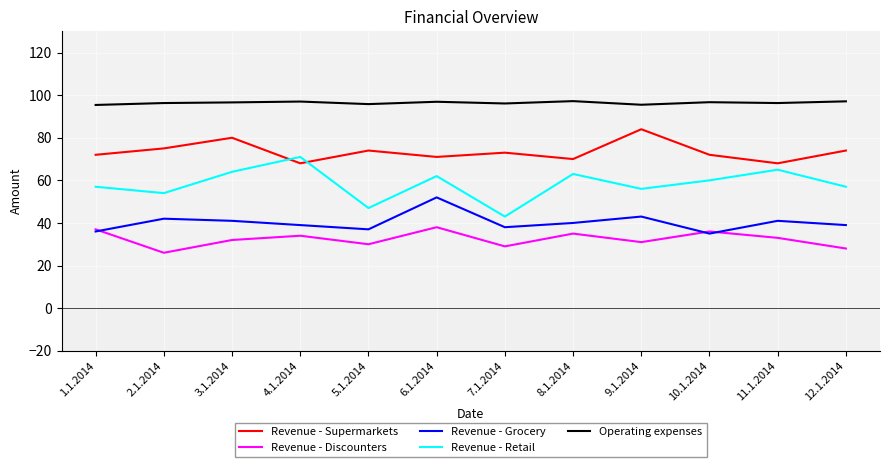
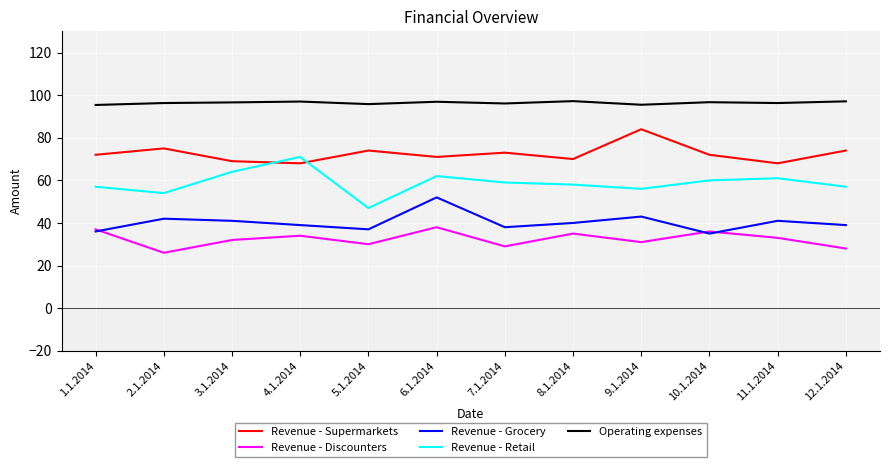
  {
    "Revenue - Supermarkets": {
      "1.1.2014": 72,
      "2.1.2014": 75,
-     "3.1.2014": 80,
+     "3.1.2014": 69,
      "4.1.2014": 68,
      "5.1.2014": 74,
      "6.1.2014": 71,
      "7.1.2014": 73,
      "8.1.2014": 70,
      "9.1.2014": 84,
      "10.1.2014": 72,
      "11.1.2014": 68,
      "12.1.2014": 74
    },
    "Revenue - Discounters": {
      "2.1.2014": 26,
      "3.1.2014": 32,
      "4.1.2014": 34,
      "5.1.2014": 30,
      "6.1.2014": 38,
      "7.1.2014": 29,
      "8.1.2014": 35,
      "9.1.2014": 31,
      "11.1.2014": 33,
      "12.1.2014": 28
    },
    "Revenue - Grocery": {
      "2.1.2014": 42,
      "3.1.2014": 41,
      "4.1.2014": 39,
      "5.1.2014": 37,
      "6.1.2014": 52,
      "7.1.2014": 38,
      "8.1.2014": 40,
      "9.1.2014": 43,
      "11.1.2014": 41,
      "12.1.2014": 39
    },
    "Revenue - Retail": {
      "1.1.2014": 57,
      "2.1.2014": 54,
      "3.1.2014": 64,
      "4.1.2014": 71,
      "5.1.2014": 47,
      "6.1.2014": 62,
-     "7.1.2014": 43,
-     "8.1.2014": 63,
+     "7.1.2014": 59,
+     "8.1.2014": 58,
      "9.1.2014": 56,
      "10.1.2014": 60,
-     "11.1.2014": 65,
+     "11.1.2014": 61,
      "12.1.2014": 57
    },
    "Operating expenses": {
      "1.1.2014": 95,
      "2.1.2014": 96,
      "3.1.2014": 97,
      "4.1.2014": 97,
      "5.1.2014": 96,
      "6.1.2014": 97,
      "7.1.2014": 96,
      "8.1.2014": 97,
      "9.1.2014": 96,
      "10.1.2014": 97,
      "11.1.2014": 96,
      "12.1.2014": 97
    }
  }
